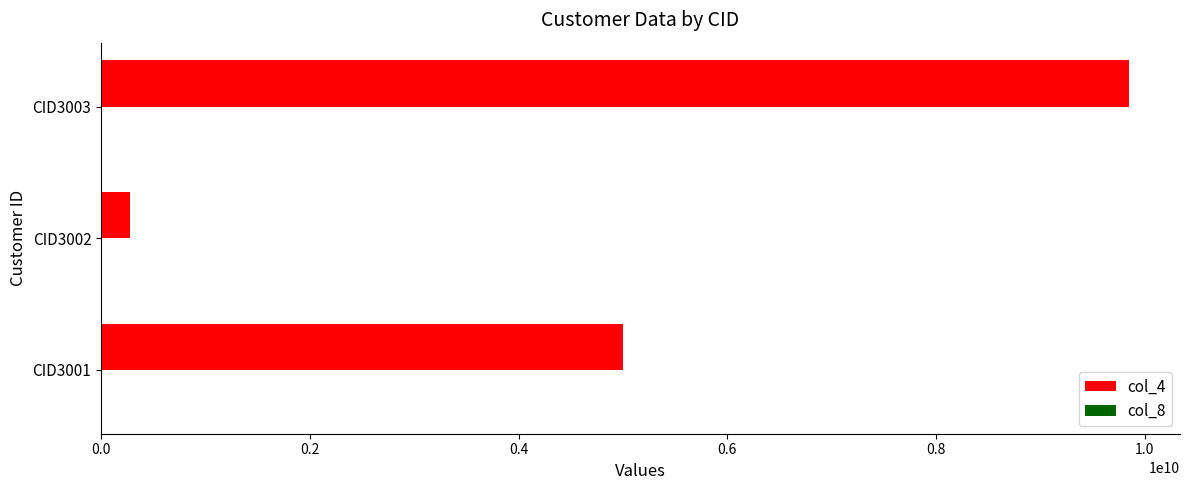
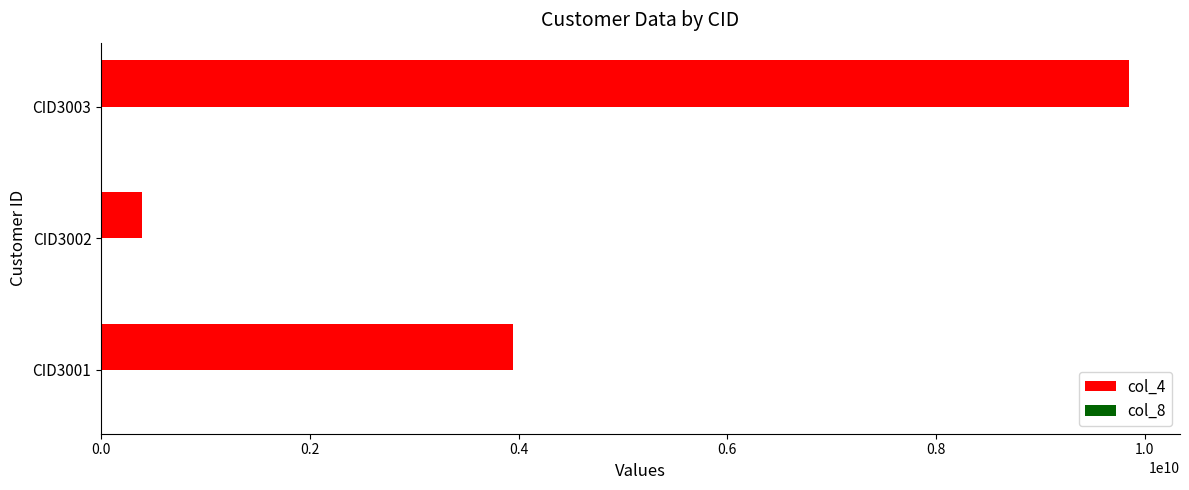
  {
    "col_4": {
      "CID3003": 9840000000,
-     "CID3002": 280000000,
-     "CID3001": 5000000000
+     "CID3002": 390000000,
+     "CID3001": 3950000000
    }
  }
